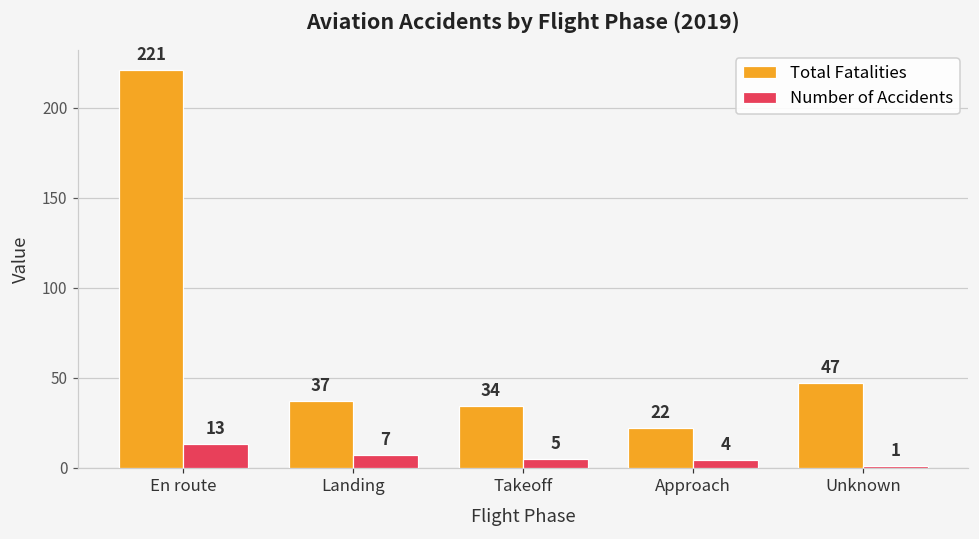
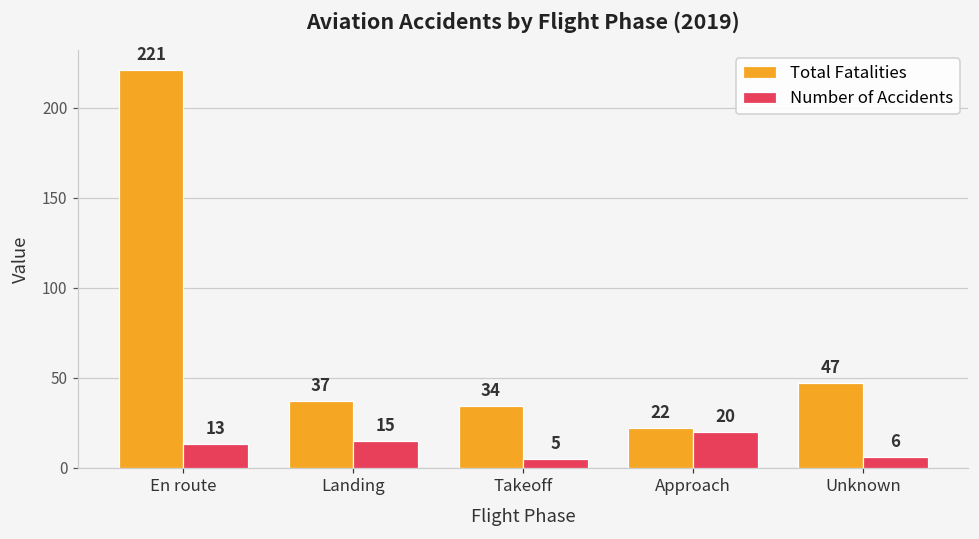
  {
    "Total Fatalities": {
      "En route": 221,
      "Landing": 37,
      "Takeoff": 34,
      "Approach": 22,
      "Unknown": 47
    },
    "Number of Accidents": {
      "En route": 13,
-     "Landing": 7,
+     "Landing": 15,
      "Takeoff": 5,
-     "Approach": 4,
-     "Unknown": 1
+     "Approach": 20,
+     "Unknown": 6
    }
  }
